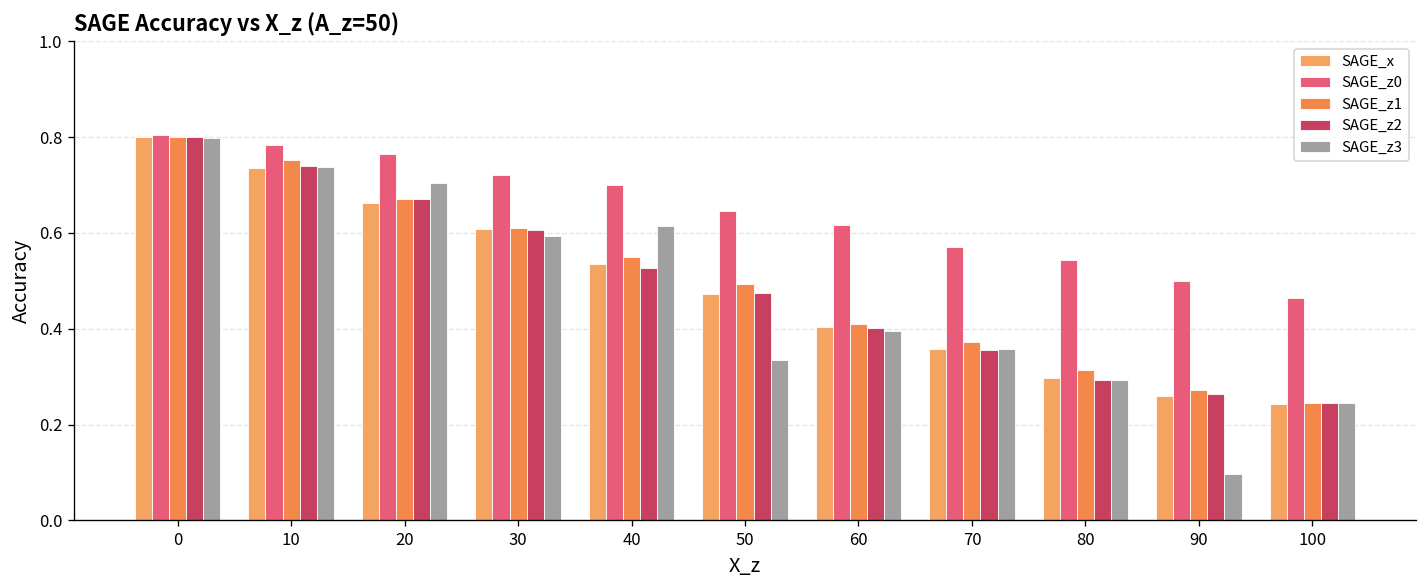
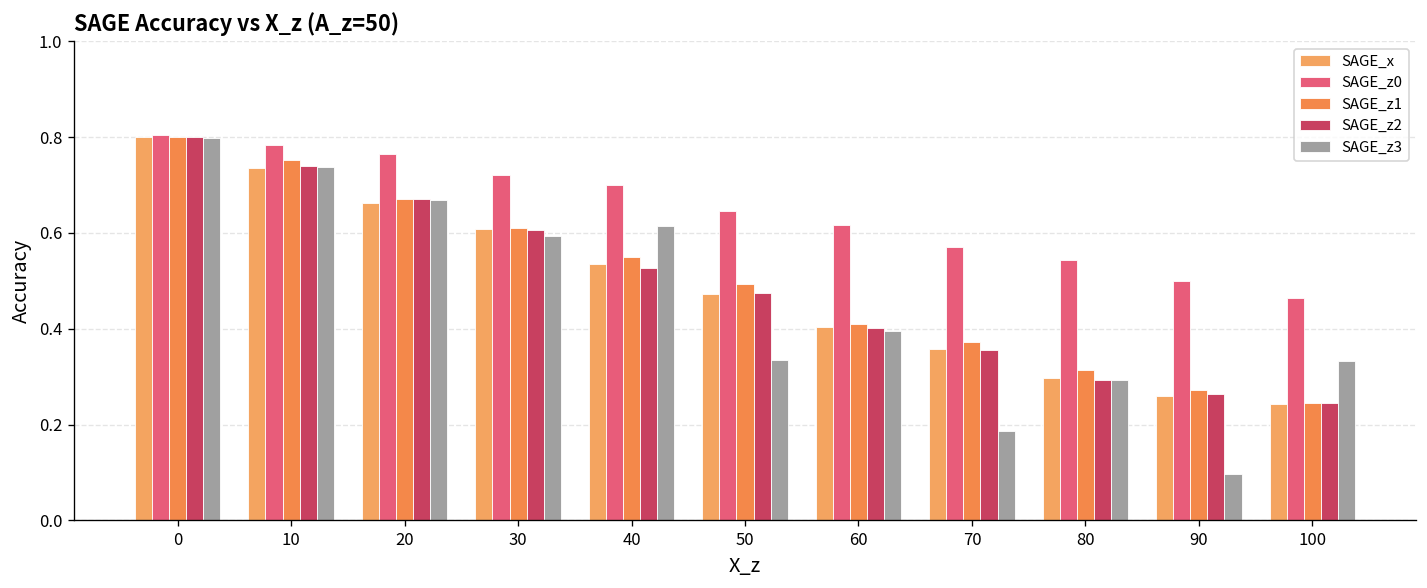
  {
    "SAGE_z3": {
      "0": 0.80,
      "10": 0.74,
-     "20": 0.70,
+     "20": 0.67,
      "30": 0.59,
      "40": 0.61,
      "50": 0.34,
      "60": 0.40,
-     "70": 0.36,
+     "70": 0.19,
      "80": 0.29,
      "90": 0.10,
-     "100": 0.24
+     "100": 0.33
    }
  }
